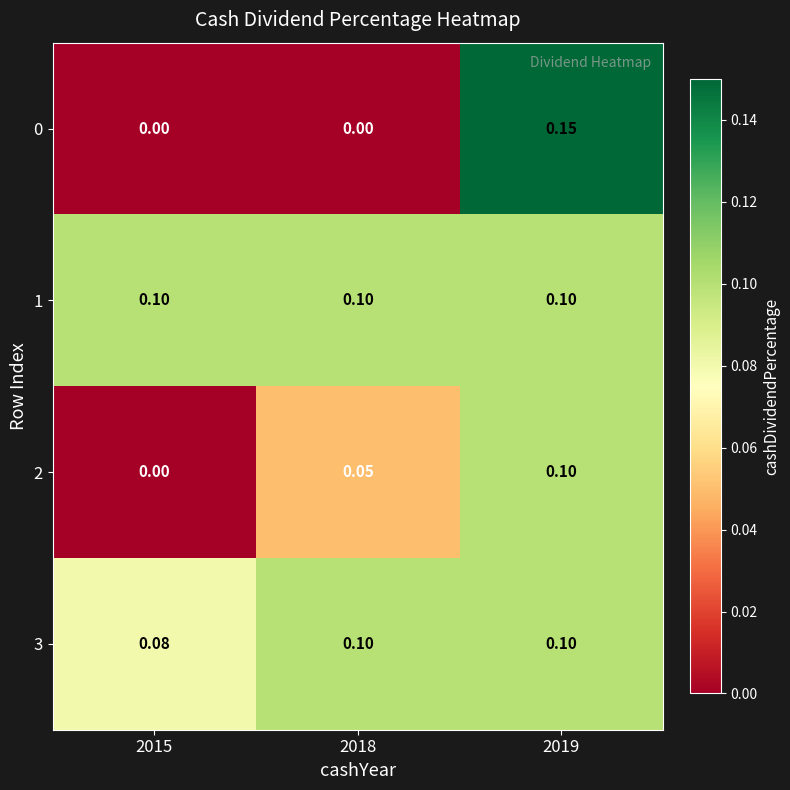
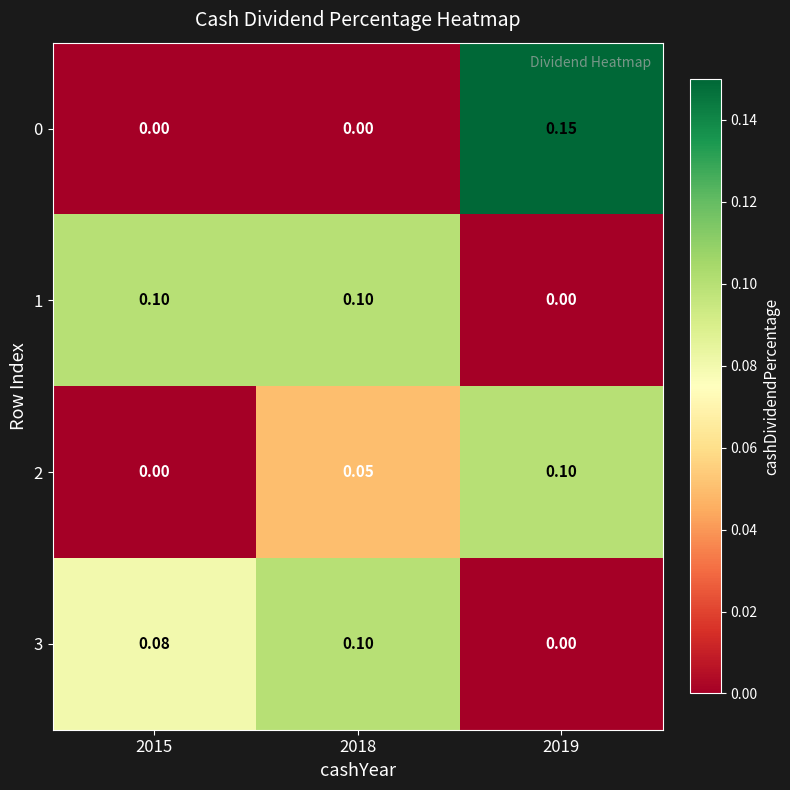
  {
    "0": {
      "2015": 0.00,
      "2018": 0.00
    },
    "1": {
      "2015": 0.10,
      "2018": 0.10,
-     "2019": 0.10
+     "2019": 0.00
    },
    "2": {
      "2015": 0.00,
      "2018": 0.05,
      "2019": 0.10
    },
    "3": {
      "2015": 0.08,
      "2018": 0.10,
-     "2019": 0.10
+     "2019": 0.00
    }
  }
